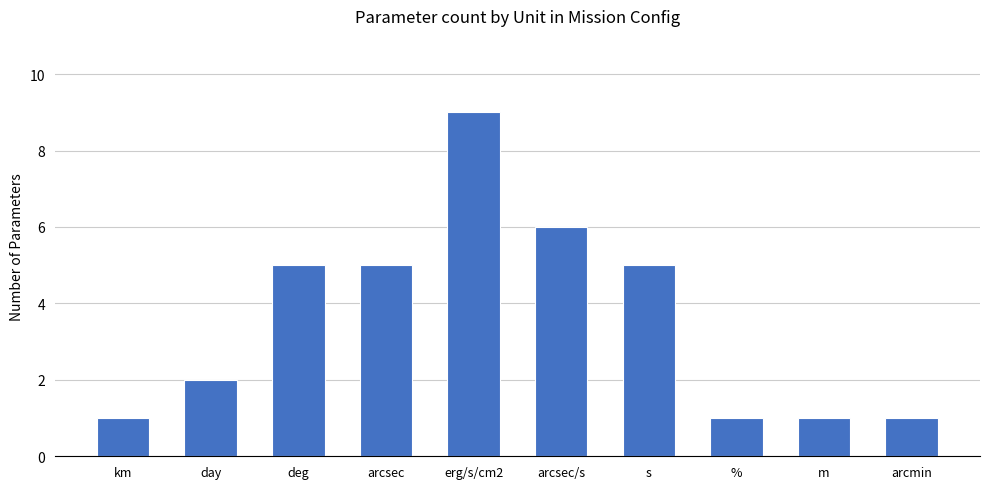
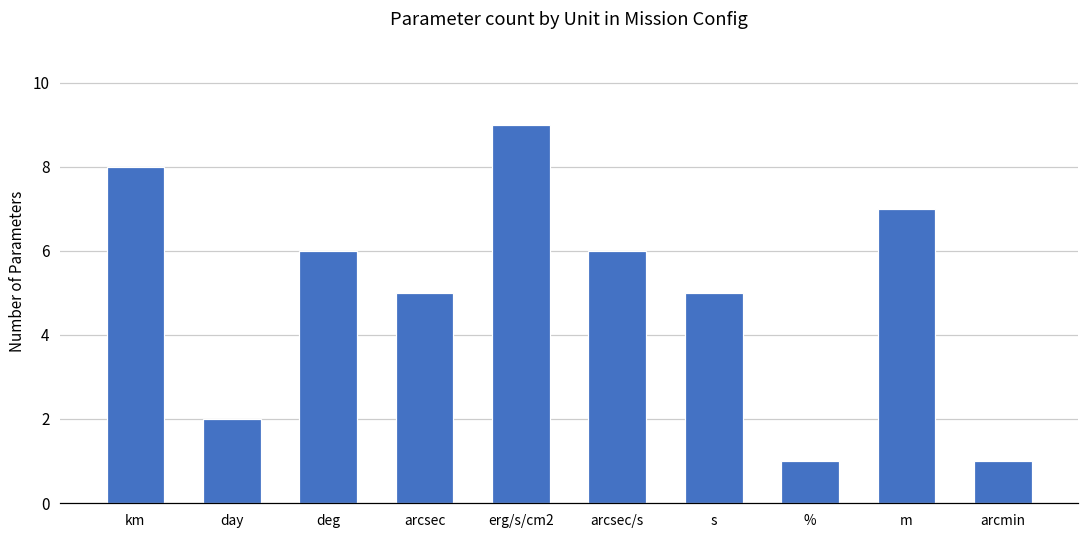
  {
-   "km": 1,
+   "km": 8,
    "day": 2,
-   "deg": 5,
+   "deg": 6,
    "arcsec": 5,
    "erg/s/cm2": 9,
    "arcsec/s": 6,
    "s": 5,
    "%": 1,
-   "m": 1,
+   "m": 7,
    "arcmin": 1
  }
